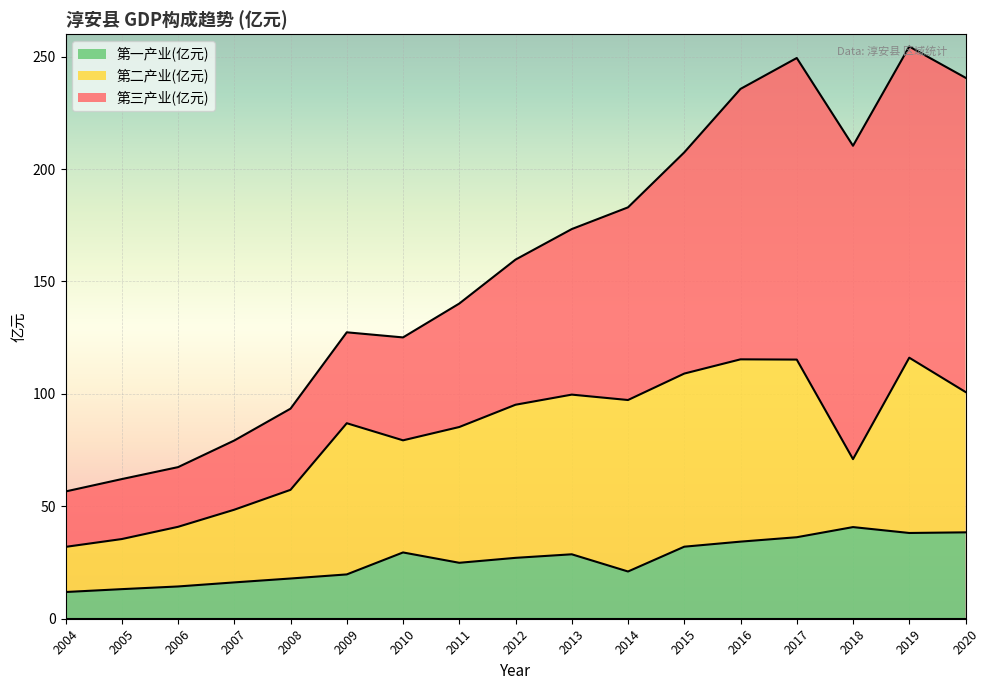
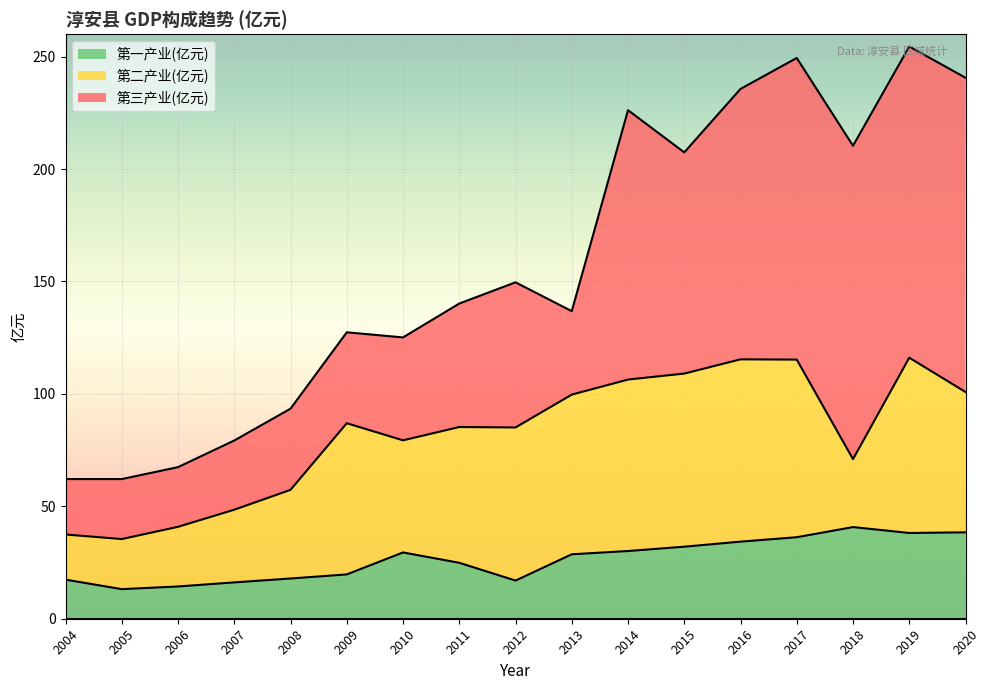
  {
    "第一产业(亿元)": {
-     "2004": 12,
+     "2004": 17,
      "2005": 13,
      "2006": 14,
      "2007": 16,
      "2008": 18,
      "2009": 20,
      "2010": 29,
      "2011": 25,
-     "2012": 27,
+     "2012": 17,
      "2013": 29,
-     "2014": 21,
+     "2014": 30,
      "2015": 32,
      "2016": 34,
      "2017": 36,
      "2018": 41,
      "2019": 38,
      "2020": 38
    },
    "第二产业(亿元)": {
      "2004": 20,
      "2005": 22,
      "2006": 27,
      "2007": 32,
      "2008": 39,
      "2009": 67,
      "2010": 50,
      "2011": 60,
      "2012": 68,
      "2013": 71,
      "2014": 76,
      "2015": 77,
      "2016": 81,
      "2017": 79,
      "2018": 30,
      "2019": 78,
      "2020": 62
    },
    "第三产业(亿元)": {
      "2004": 25,
      "2005": 27,
      "2006": 27,
      "2007": 31,
      "2008": 36,
      "2009": 40,
      "2010": 46,
      "2011": 55,
      "2012": 65,
-     "2013": 74,
-     "2014": 86,
+     "2013": 37,
+     "2014": 120,
      "2015": 98,
      "2016": 120,
      "2017": 134,
      "2018": 139,
      "2019": 138,
      "2020": 140
    }
  }
